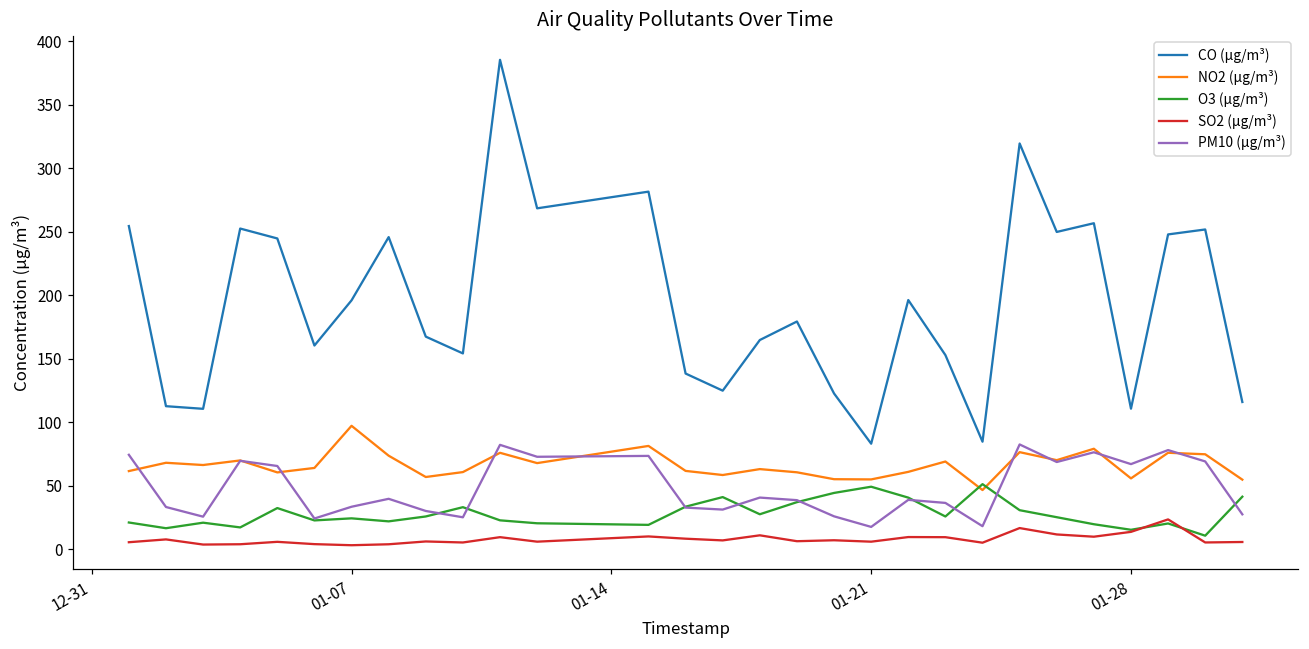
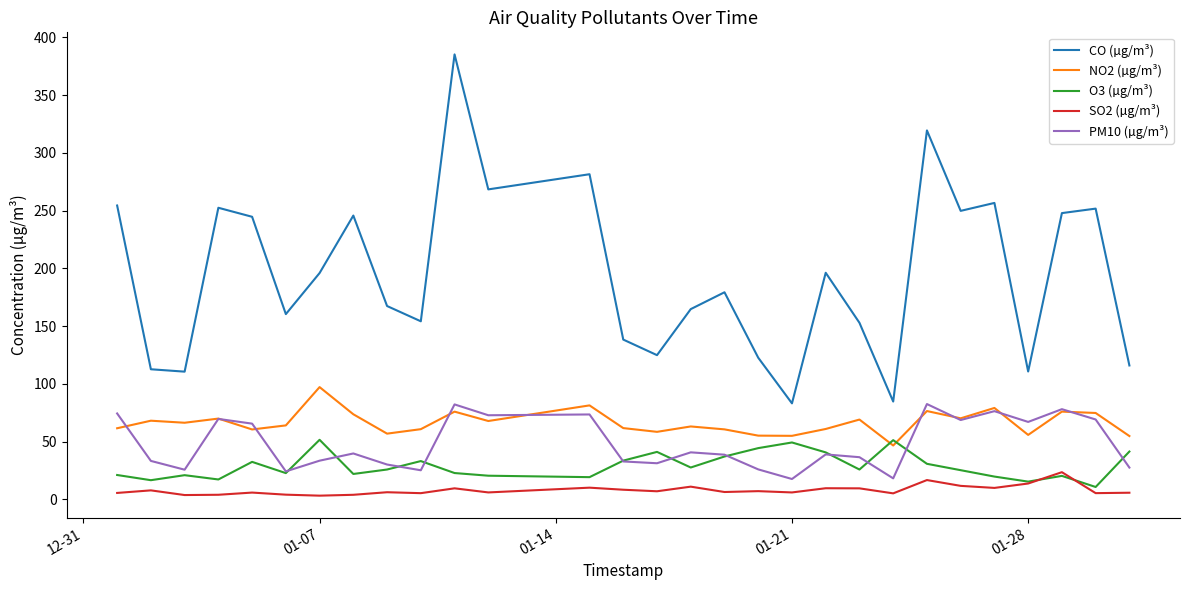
  {
    "CO (µg/m³)": {
      "01-07": 196,
      "01-21": 83,
      "01-28": 111
    },
    "NO2 (µg/m³)": {
      "01-07": 97,
      "01-21": 55,
      "01-28": 56
    },
    "O3 (µg/m³)": {
-     "01-07": 24,
+     "01-07": 52,
      "01-21": 49
    },
    "SO2 (µg/m³)": {
      "01-07": 3,
      "01-21": 6
    },
    "PM10 (µg/m³)": {
      "01-07": 34,
      "01-21": 18,
      "01-28": 67
    }
  }
